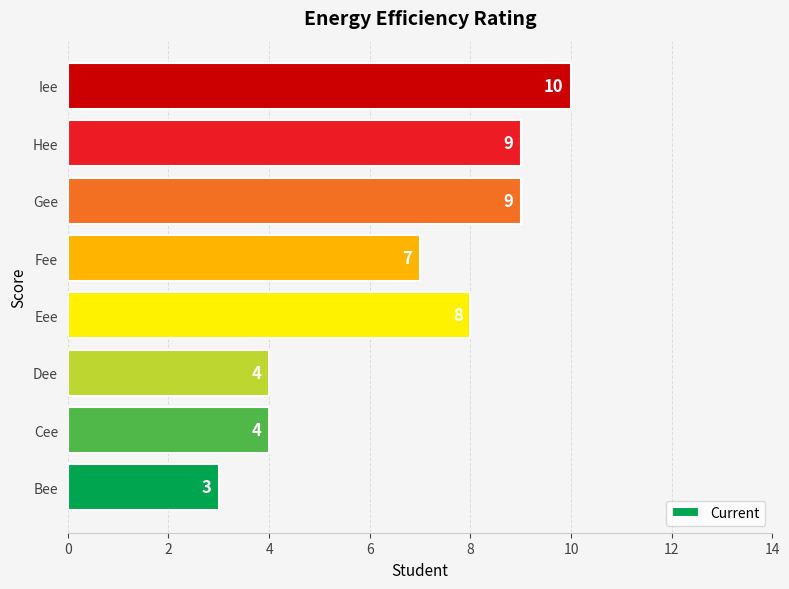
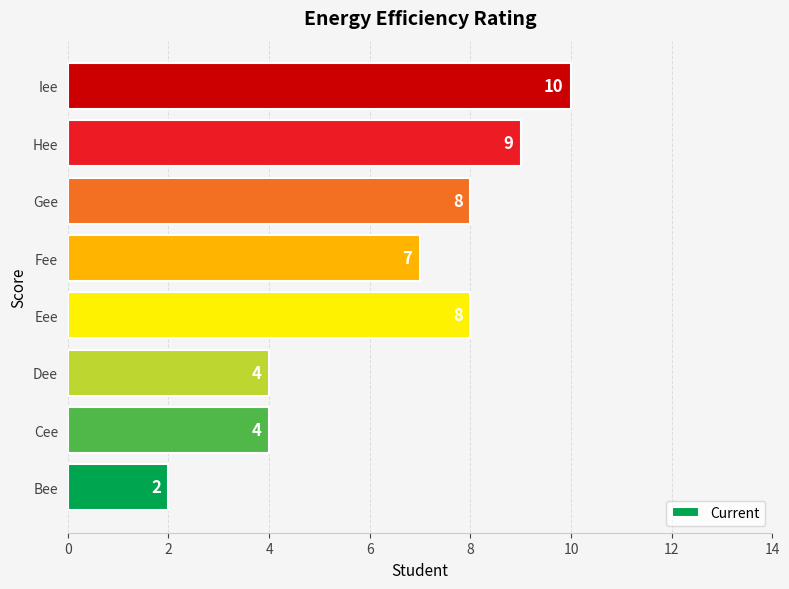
  {
    "Iee": 10,
    "Hee": 9,
-   "Gee": 9,
+   "Gee": 8,
    "Fee": 7,
    "Eee": 8,
    "Dee": 4,
    "Cee": 4,
-   "Bee": 3
+   "Bee": 2
  }
